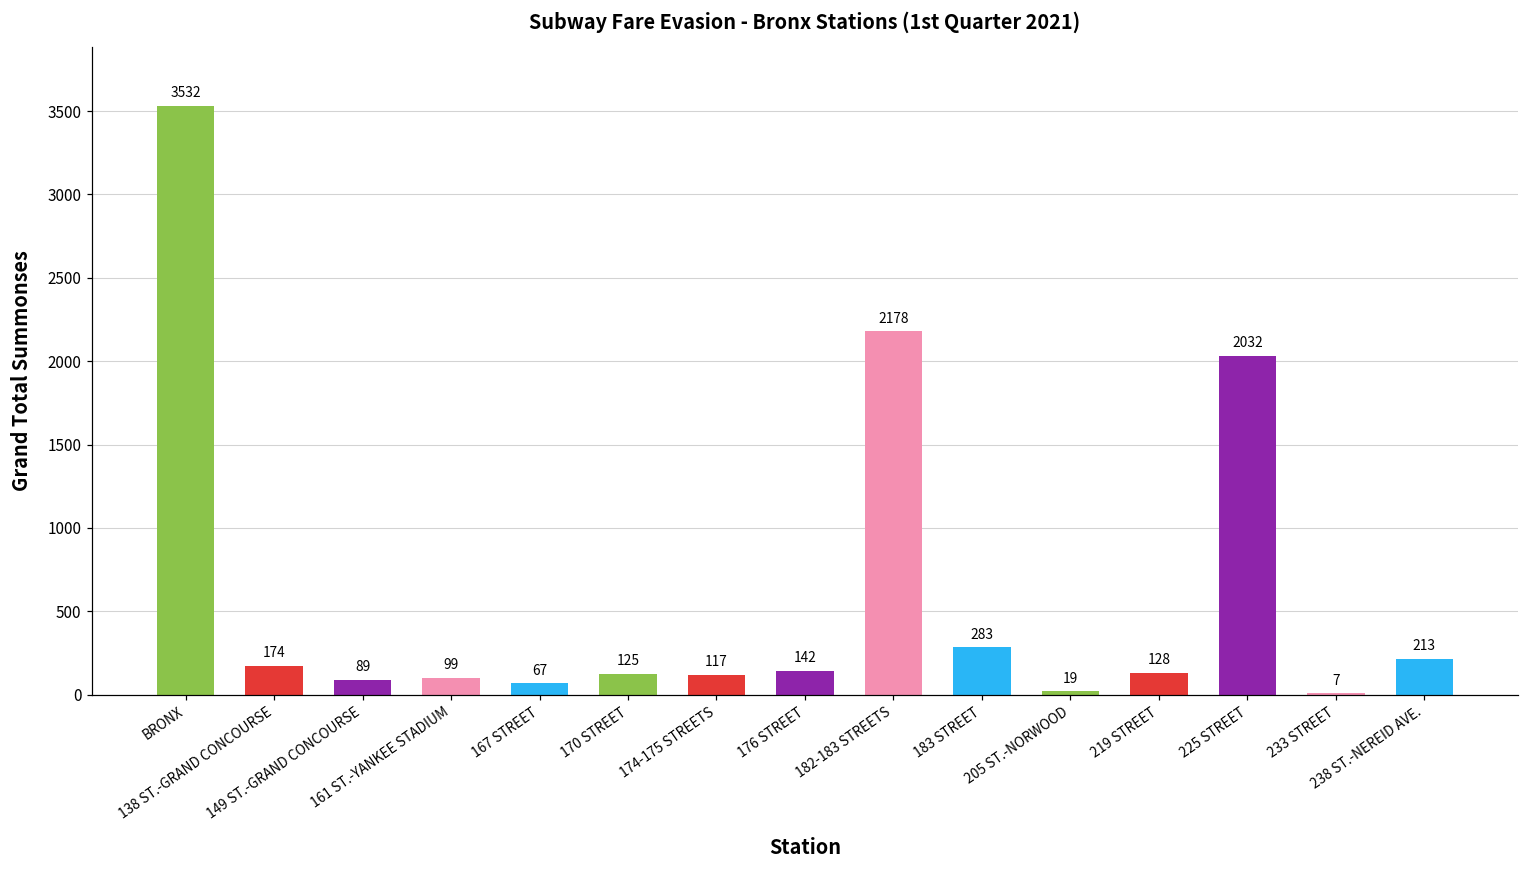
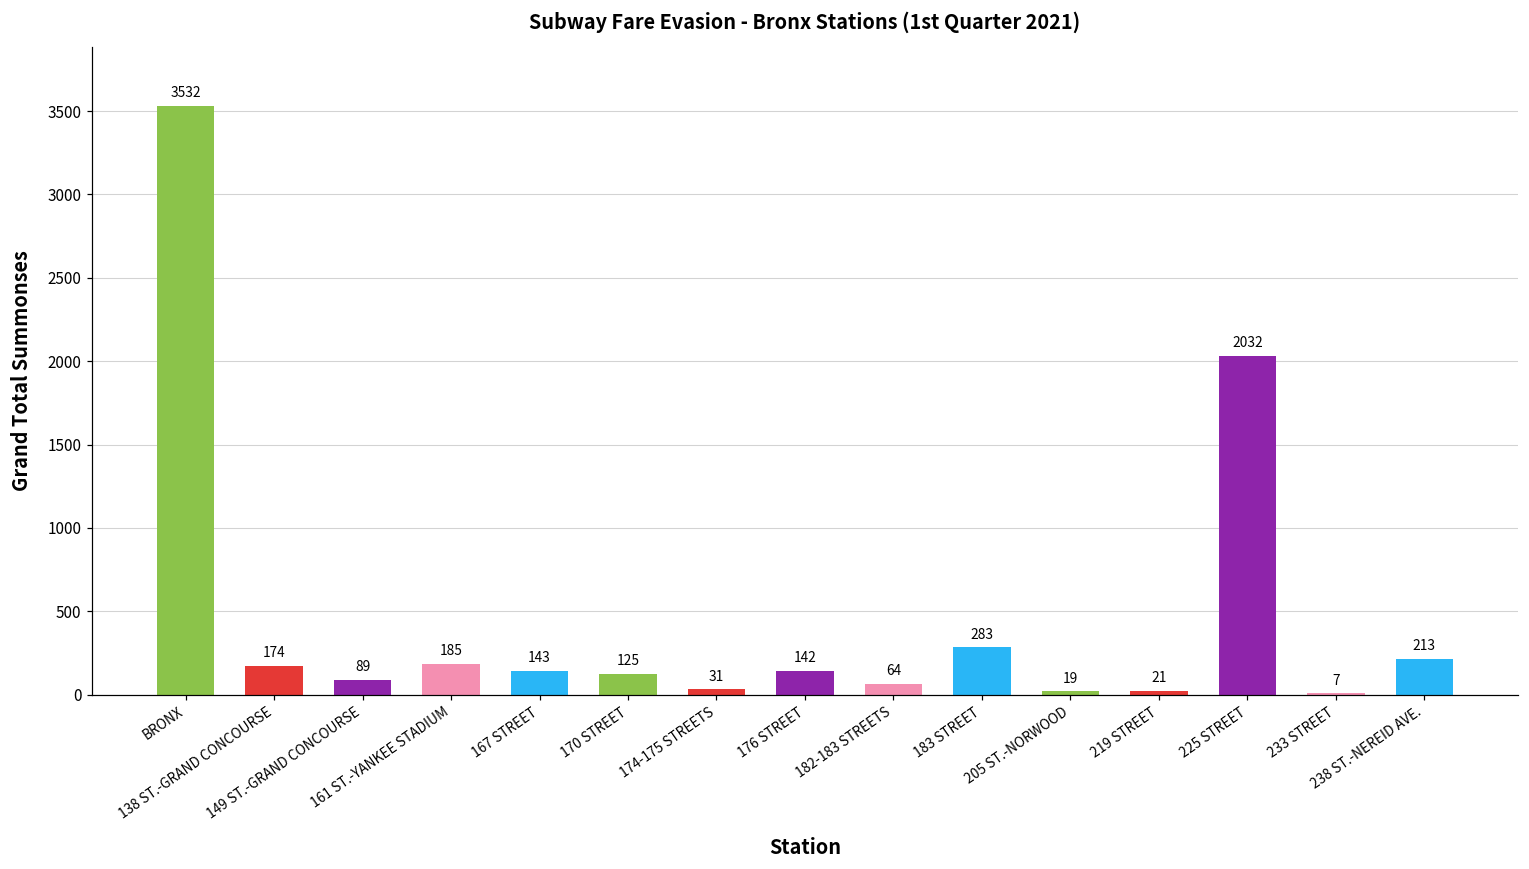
  {
    "BRONX": 3532,
    "138 ST.-GRAND CONCOURSE": 174,
    "149 ST.-GRAND CONCOURSE": 89,
-   "161 ST.-YANKEE STADIUM": 99,
-   "167 STREET": 67,
+   "161 ST.-YANKEE STADIUM": 185,
+   "167 STREET": 143,
    "170 STREET": 125,
-   "174-175 STREETS": 117,
+   "174-175 STREETS": 31,
    "176 STREET": 142,
-   "182-183 STREETS": 2178,
+   "182-183 STREETS": 64,
    "183 STREET": 283,
    "205 ST.-NORWOOD": 19,
-   "219 STREET": 128,
+   "219 STREET": 21,
    "225 STREET": 2032,
    "233 STREET": 7,
    "238 ST.-NEREID AVE.": 213
  }
